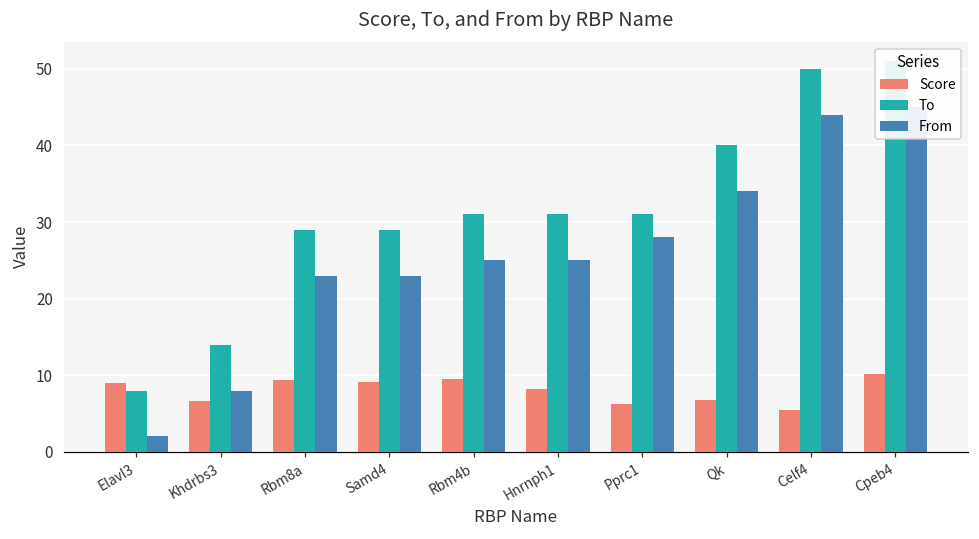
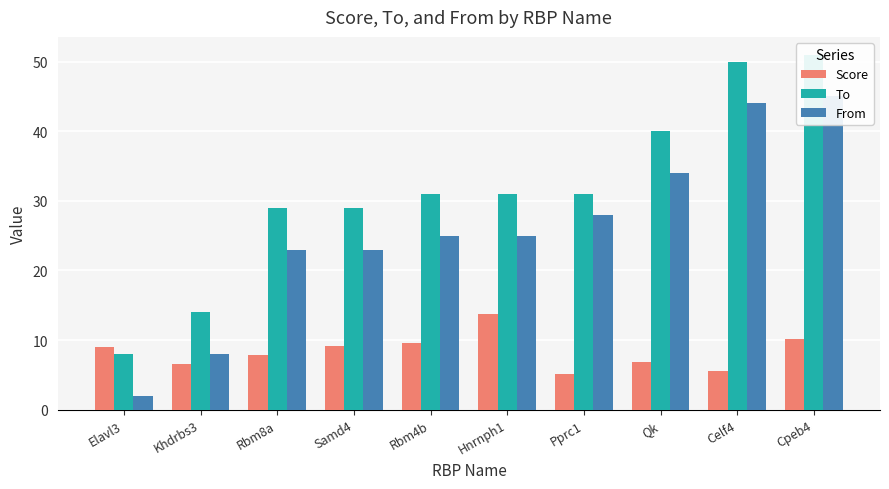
  {
    "Score": {
      "Elavl3": 9,
      "Khdrbs3": 7,
-     "Rbm8a": 9,
+     "Rbm8a": 8,
      "Samd4": 9,
      "Rbm4b": 10,
-     "Hnrnph1": 8,
-     "Pprc1": 6,
+     "Hnrnph1": 14,
+     "Pprc1": 5,
      "Qk": 7,
      "Celf4": 6,
      "Cpeb4": 10
    },
    "To": {
      "Elavl3": 8,
      "Khdrbs3": 14,
      "Rbm8a": 29,
      "Samd4": 29,
      "Rbm4b": 31,
      "Hnrnph1": 31,
      "Pprc1": 31,
      "Qk": 40,
      "Celf4": 50
    },
    "From": {
      "Elavl3": 2,
      "Khdrbs3": 8,
      "Rbm8a": 23,
      "Samd4": 23,
      "Rbm4b": 25,
      "Hnrnph1": 25,
      "Pprc1": 28,
      "Qk": 34,
      "Celf4": 44
    }
  }
